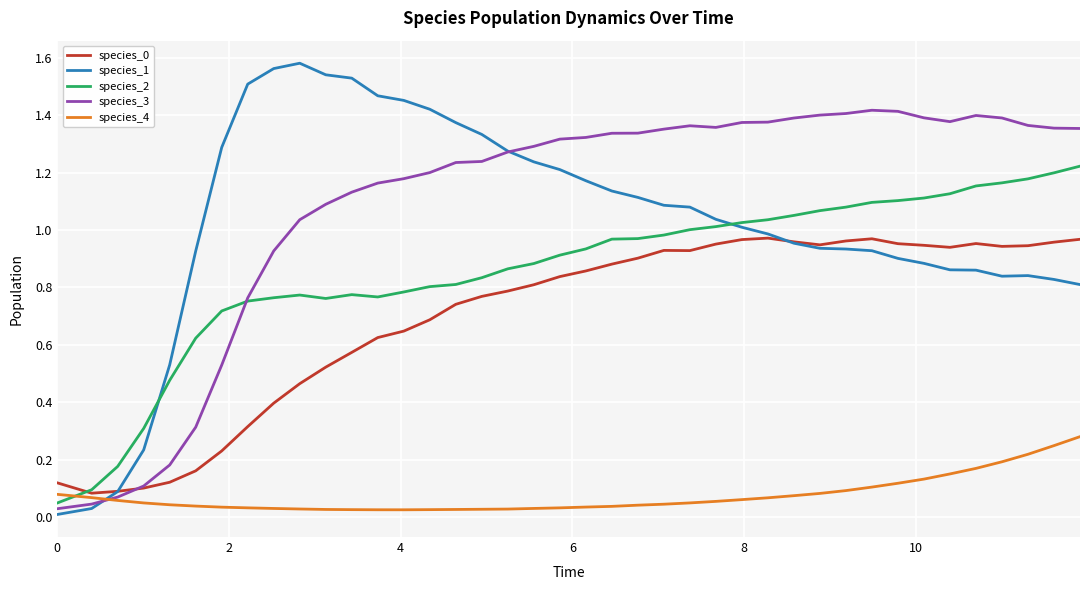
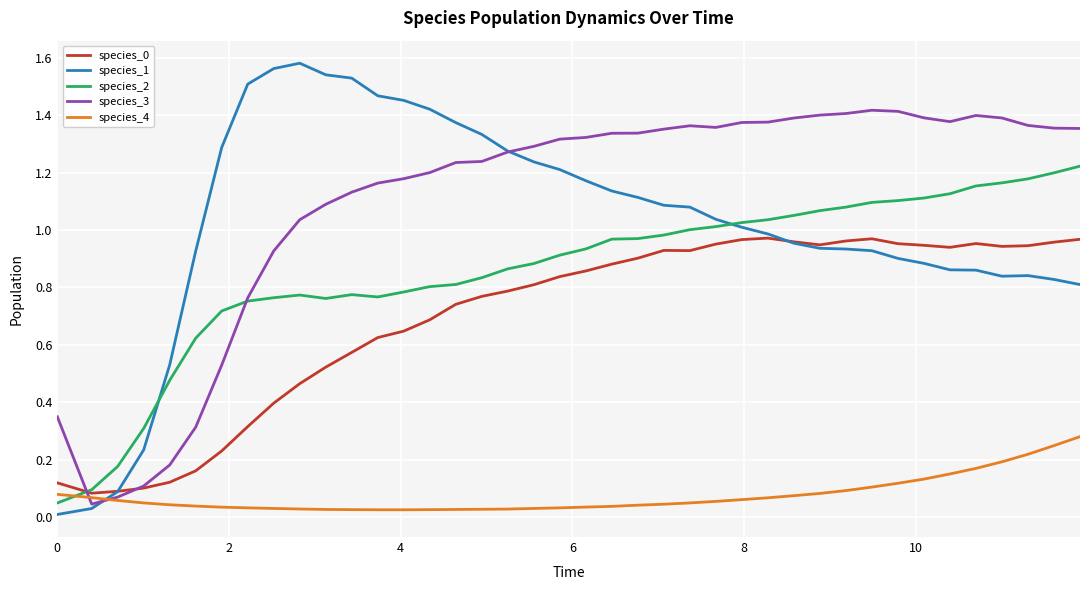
  {
    "species_0": {
      "0": 0.12
    },
    "species_1": {
      "0": 0.01
    },
    "species_2": {
      "0": 0.05
    },
    "species_3": {
-     "0": 0.03
+     "0": 0.35
    },
    "species_4": {
      "0": 0.08
    }
  }
